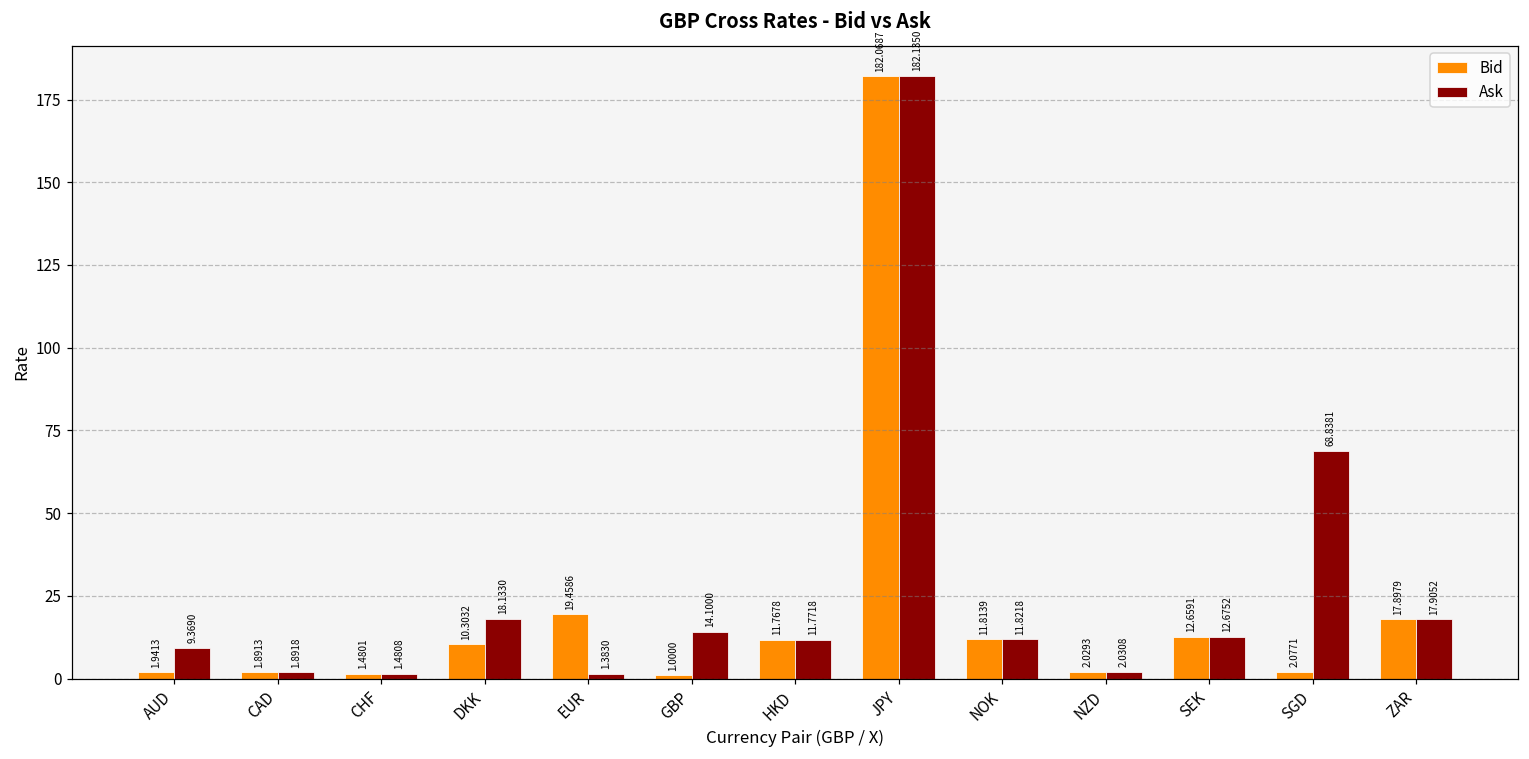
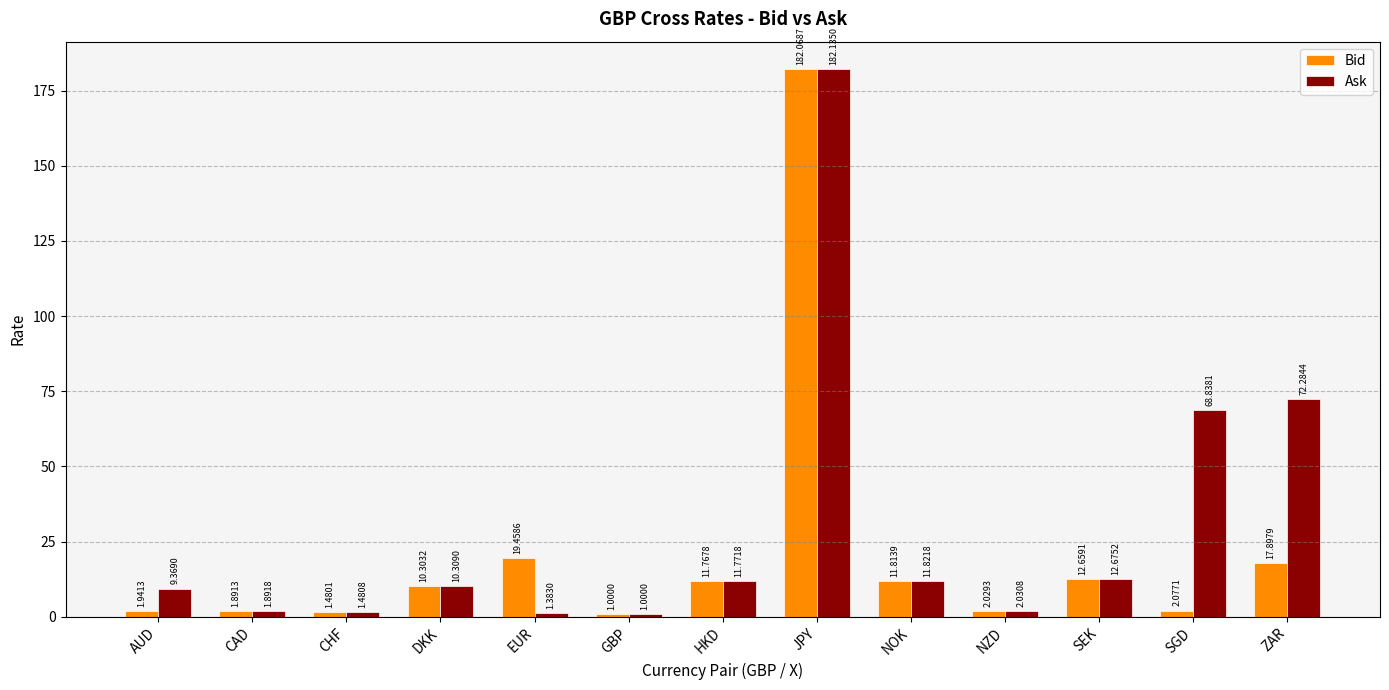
  {
    "Bid": {
      "AUD": 1.9413,
      "CAD": 1.8913,
      "CHF": 1.4801,
      "DKK": 10.3032,
      "EUR": 19.4586,
      "GBP": 1.0000,
      "HKD": 11.7678,
      "JPY": 182.0687,
      "NOK": 11.8139,
      "NZD": 2.0293,
      "SEK": 12.6591,
      "SGD": 2.0771,
      "ZAR": 17.8979
    },
    "Ask": {
      "AUD": 9.3690,
      "CAD": 1.8918,
      "CHF": 1.4808,
-     "DKK": 18.1330,
+     "DKK": 10.3090,
      "EUR": 1.3830,
-     "GBP": 14.1000,
+     "GBP": 1.0000,
      "HKD": 11.7718,
      "JPY": 182.1350,
      "NOK": 11.8218,
      "NZD": 2.0308,
      "SEK": 12.6752,
      "SGD": 68.8381,
-     "ZAR": 17.9052
+     "ZAR": 72.2844
    }
  }
